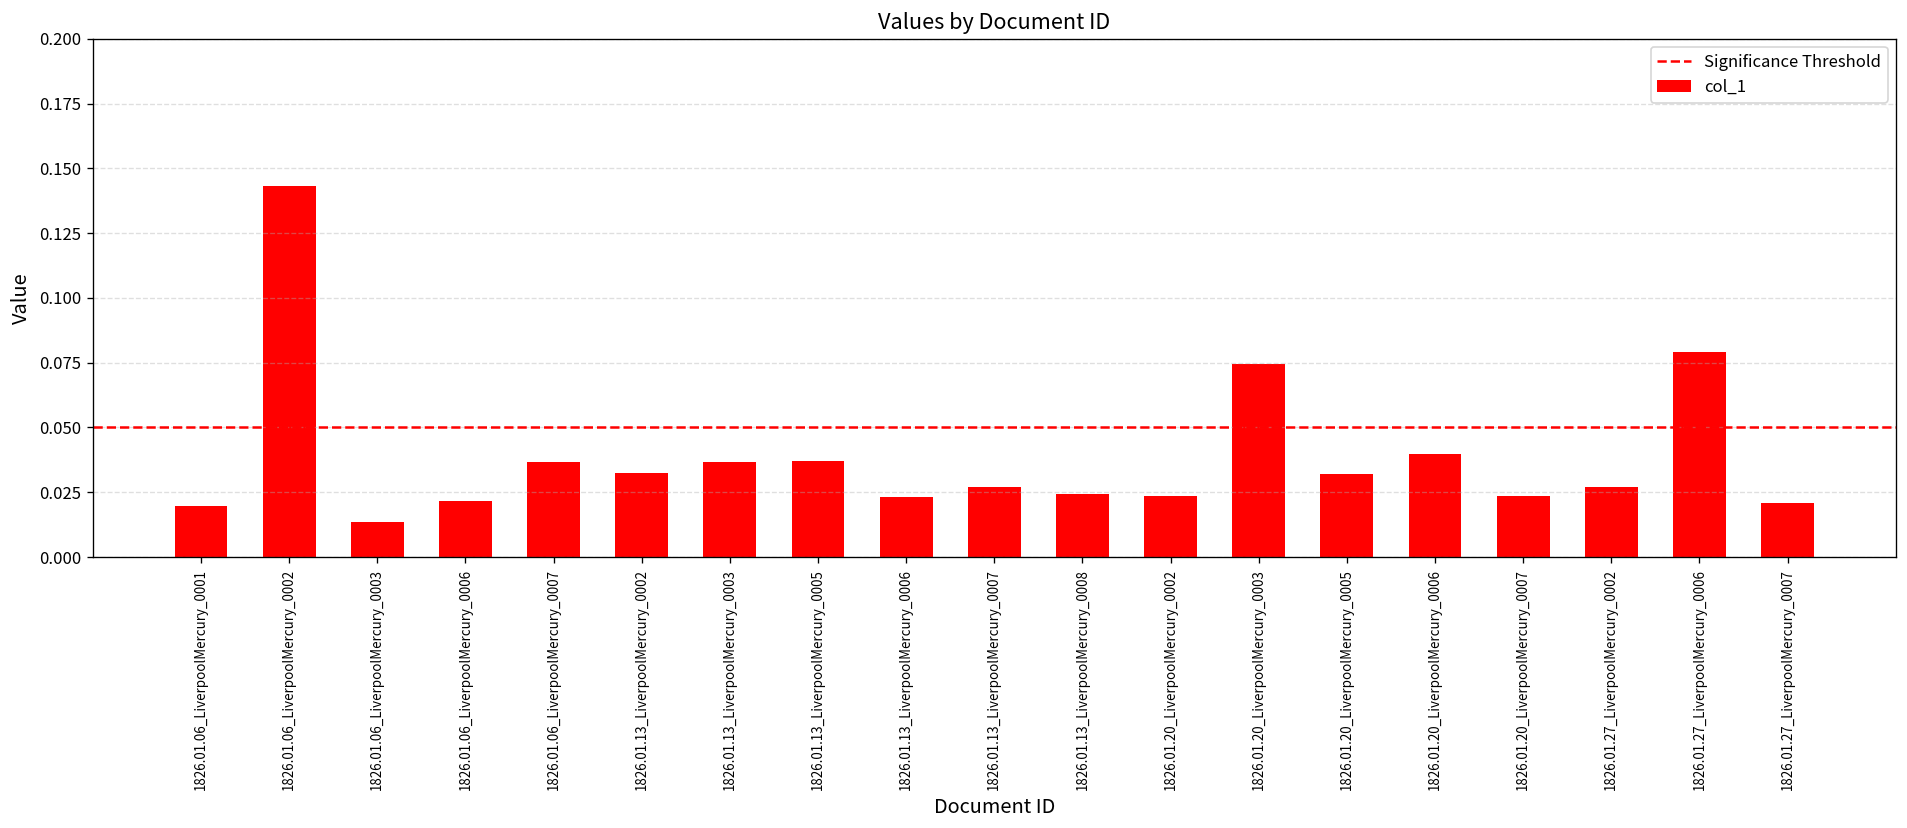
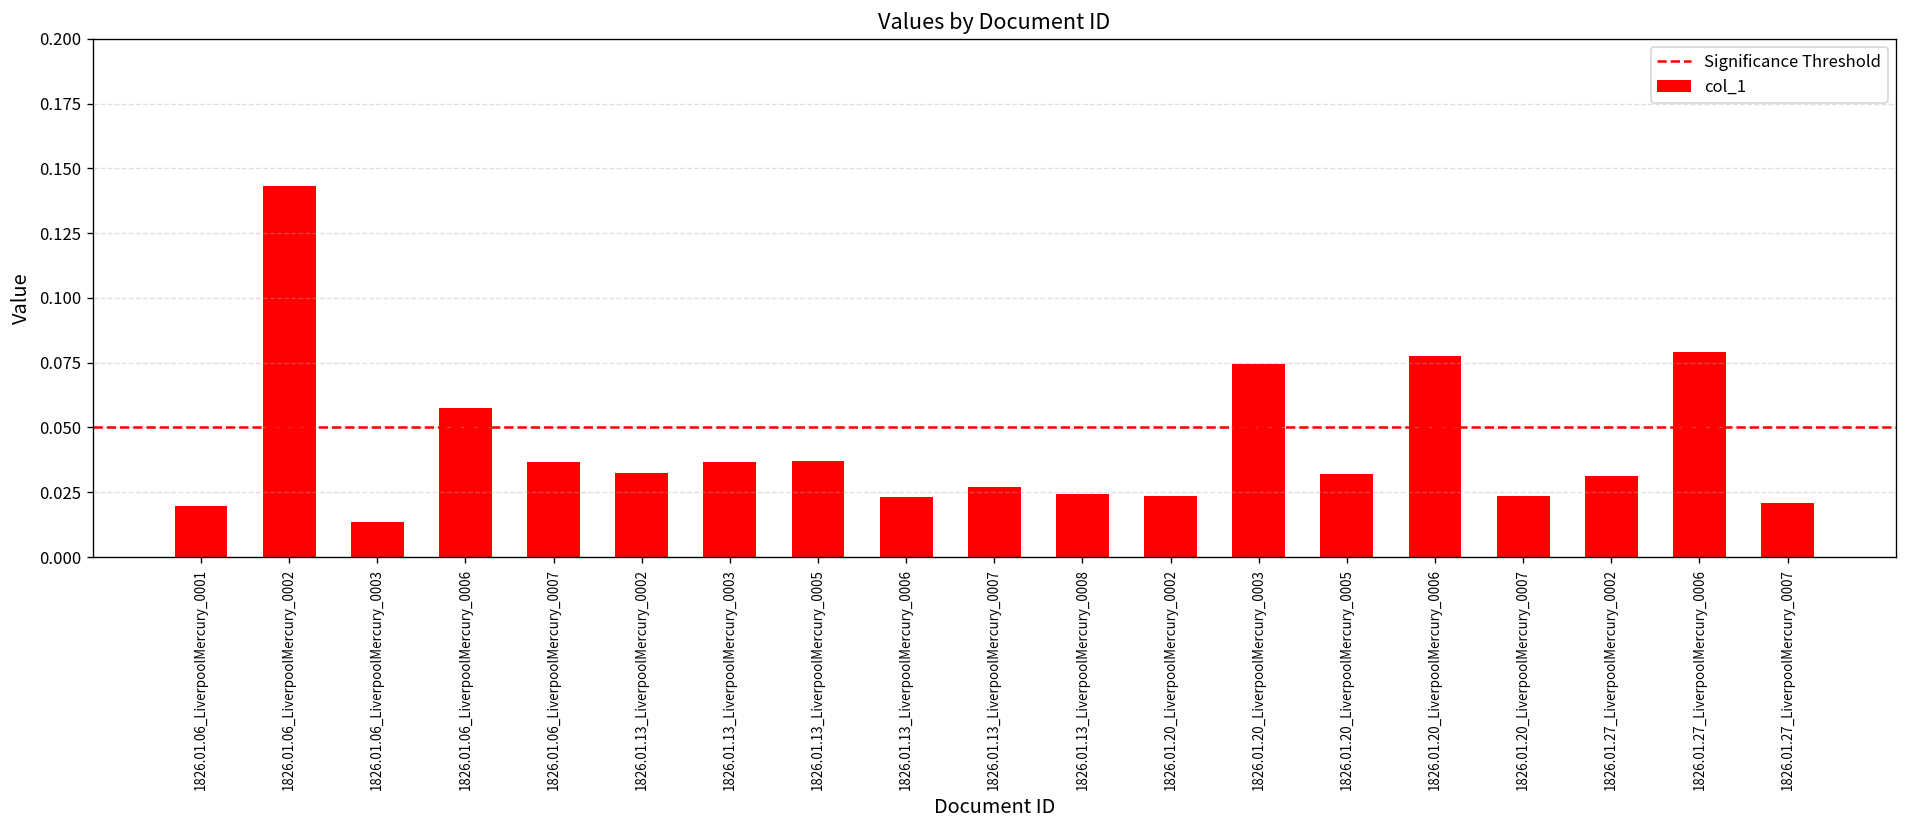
  {
    "1826.01.06_LiverpoolMercury_0001": 0.020,
    "1826.01.06_LiverpoolMercury_0002": 0.143,
    "1826.01.06_LiverpoolMercury_0003": 0.013,
-   "1826.01.06_LiverpoolMercury_0006": 0.022,
+   "1826.01.06_LiverpoolMercury_0006": 0.058,
    "1826.01.06_LiverpoolMercury_0007": 0.037,
    "1826.01.13_LiverpoolMercury_0002": 0.033,
    "1826.01.13_LiverpoolMercury_0003": 0.037,
    "1826.01.13_LiverpoolMercury_0005": 0.037,
    "1826.01.13_LiverpoolMercury_0006": 0.023,
    "1826.01.13_LiverpoolMercury_0007": 0.027,
    "1826.01.13_LiverpoolMercury_0008": 0.024,
    "1826.01.20_LiverpoolMercury_0002": 0.023,
    "1826.01.20_LiverpoolMercury_0003": 0.074,
    "1826.01.20_LiverpoolMercury_0005": 0.032,
-   "1826.01.20_LiverpoolMercury_0006": 0.040,
+   "1826.01.20_LiverpoolMercury_0006": 0.078,
    "1826.01.20_LiverpoolMercury_0007": 0.023,
-   "1826.01.27_LiverpoolMercury_0002": 0.027,
+   "1826.01.27_LiverpoolMercury_0002": 0.031,
    "1826.01.27_LiverpoolMercury_0006": 0.079,
    "1826.01.27_LiverpoolMercury_0007": 0.021
  }
